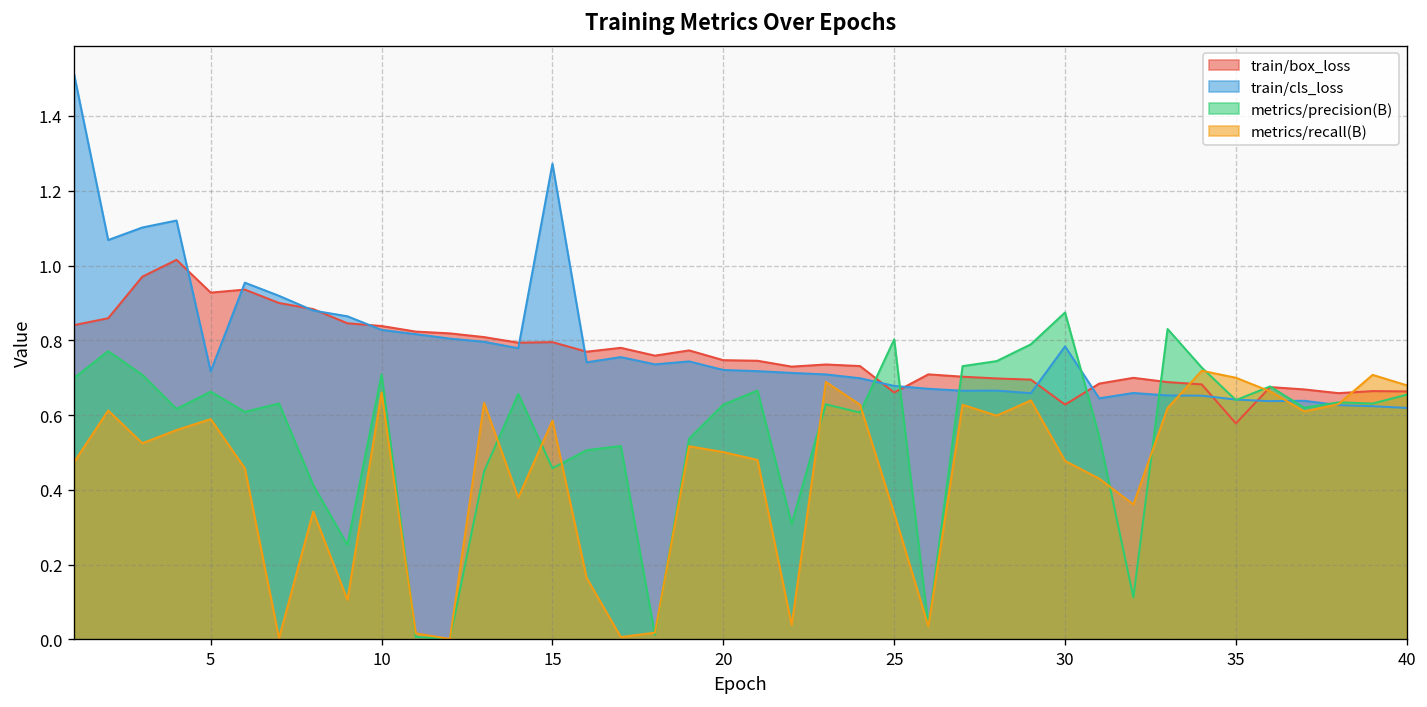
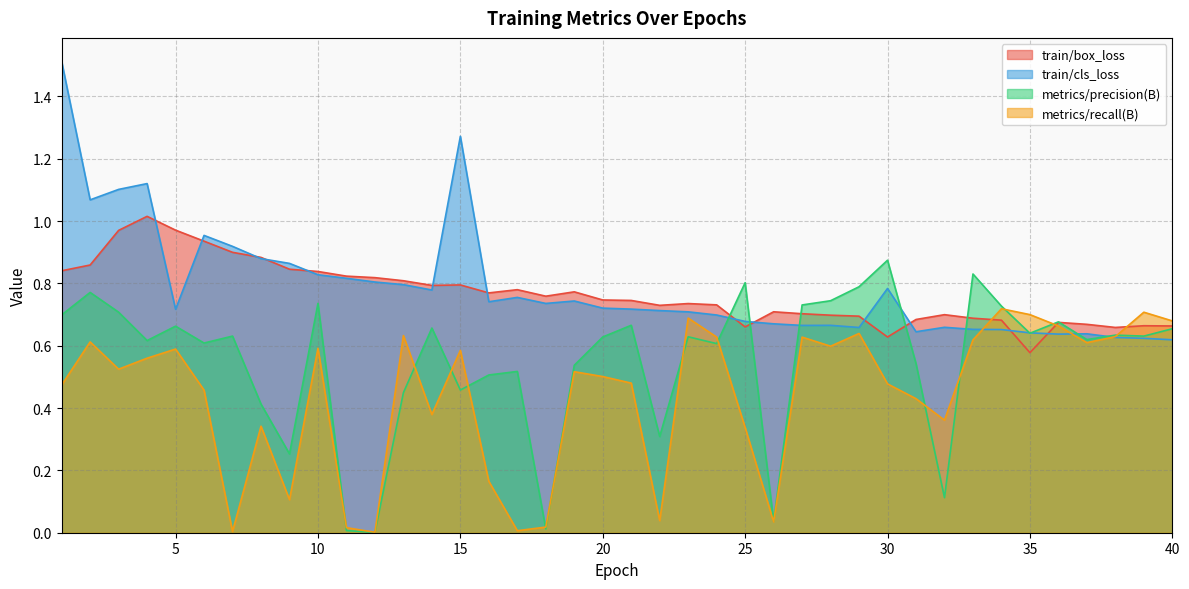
  {
    "train/box_loss": {
-     "5": 0.93,
+     "5": 0.97,
      "10": 0.84,
      "15": 0.80,
      "20": 0.75,
      "25": 0.66,
      "30": 0.63,
      "35": 0.58,
      "40": 0.66
    },
    "train/cls_loss": {
      "5": 0.72,
      "10": 0.83,
      "15": 1.27,
      "20": 0.72,
      "25": 0.68,
      "30": 0.78,
      "40": 0.62
    },
    "metrics/precision(B)": {
      "5": 0.66,
-     "10": 0.71,
+     "10": 0.74,
      "15": 0.46,
      "20": 0.63,
      "25": 0.80,
      "30": 0.87,
      "40": 0.65
    },
    "metrics/recall(B)": {
      "5": 0.59,
-     "10": 0.66,
+     "10": 0.59,
      "15": 0.59,
      "20": 0.50,
      "25": 0.34,
      "30": 0.48,
      "35": 0.70,
      "40": 0.68
    }
  }
